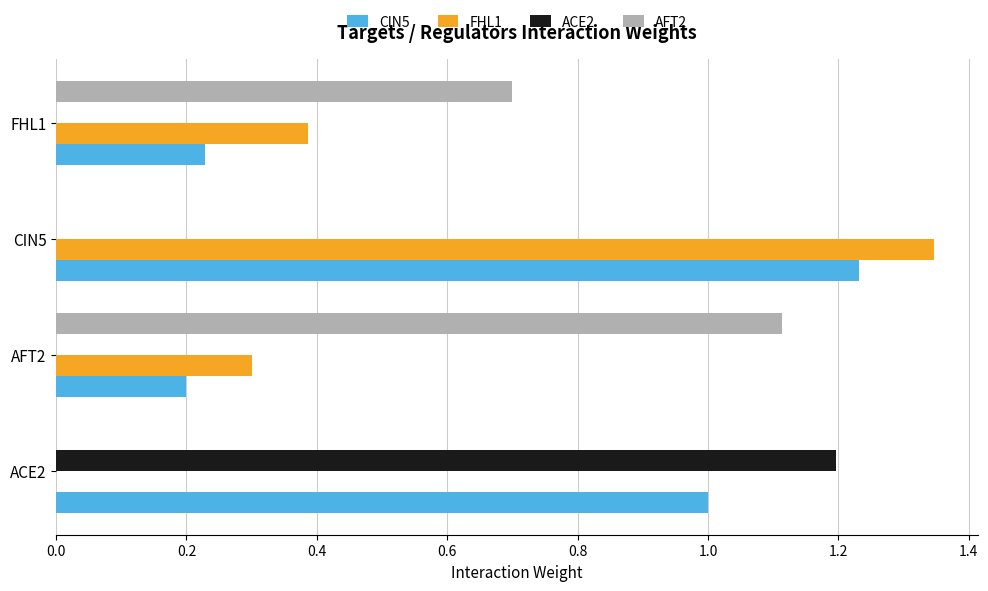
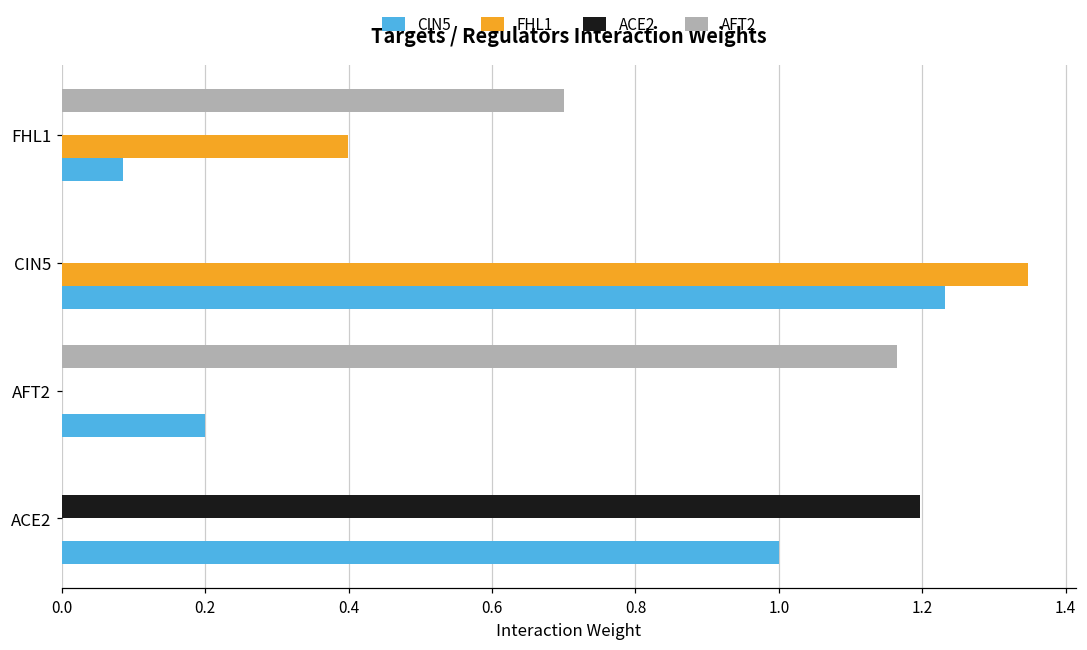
  {
    "CIN5": {
-     "FHL1": 0.23,
+     "FHL1": 0.09,
      "CIN5": 1.23,
      "AFT2": 0.20,
      "ACE2": 1.00
    },
    "FHL1": {
-     "FHL1": 0.39,
+     "FHL1": 0.40,
      "CIN5": 1.35,
-     "AFT2": 0.3,
+     "AFT2": 0.0,
      "ACE2": 0.00
    },
    "ACE2": {
      "FHL1": 0.00,
      "CIN5": 0.00,
      "AFT2": 0.00,
      "ACE2": 1.20
    },
    "AFT2": {
      "FHL1": 0.70,
      "CIN5": 0.00,
-     "AFT2": 1.11,
+     "AFT2": 1.17,
      "ACE2": 0.00
    }
  }
